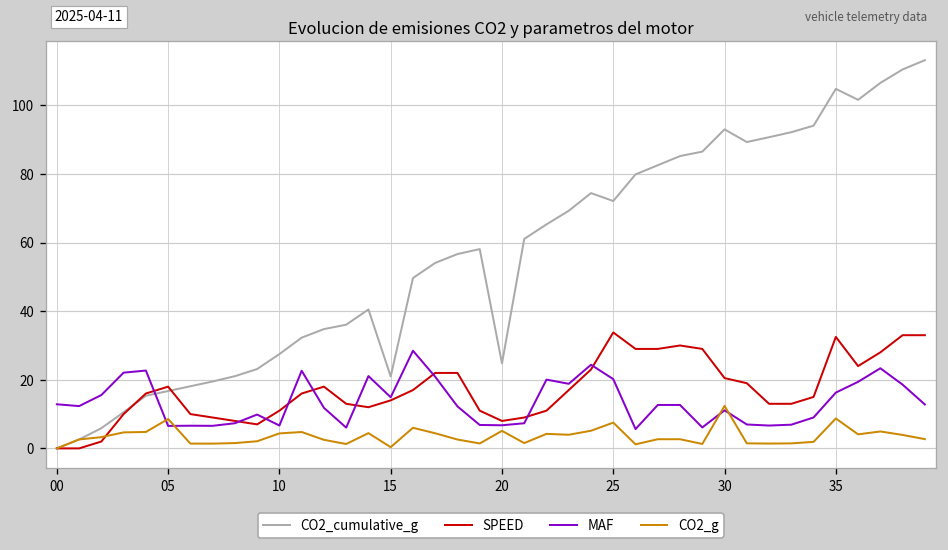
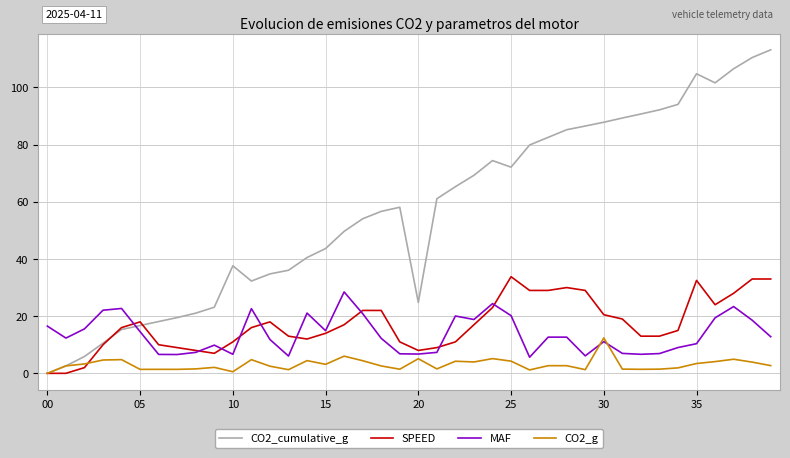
  {
    "CO2_cumulative_g": {
      "05": 17,
-     "10": 28,
-     "15": 21,
+     "10": 38,
+     "15": 44,
      "20": 25,
      "25": 72,
-     "30": 93,
+     "30": 88,
      "35": 105
    },
    "SPEED": {
      "05": 18,
      "10": 11,
      "15": 14,
      "20": 8,
      "25": 34,
      "30": 21,
      "35": 33
    },
    "MAF": {
-     "00": 13,
-     "05": 7,
+     "00": 17,
+     "05": 15,
      "10": 7,
      "15": 15,
      "20": 7,
      "25": 20,
      "30": 11,
-     "35": 16
+     "35": 10
    },
    "CO2_g": {
-     "05": 9,
-     "10": 4,
-     "15": 0,
+     "05": 1,
+     "10": 1,
+     "15": 3,
      "20": 5,
-     "25": 8,
+     "25": 4,
      "30": 12,
-     "35": 9
+     "35": 3
    }
  }
